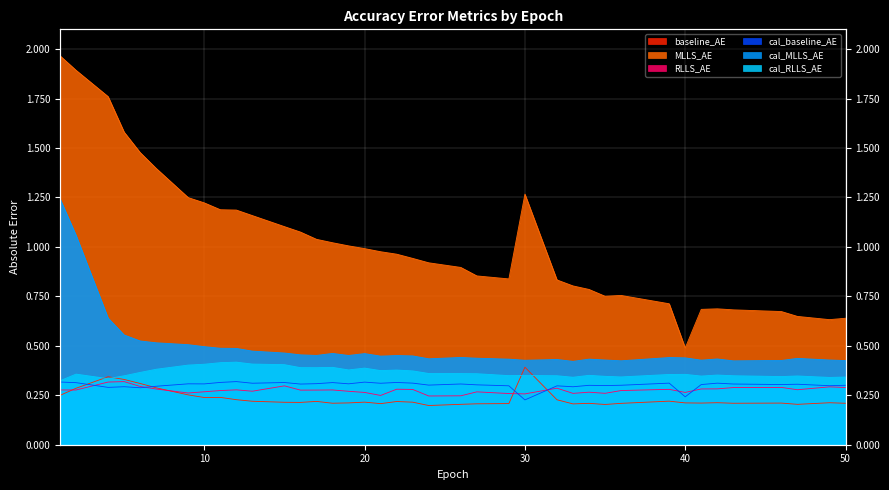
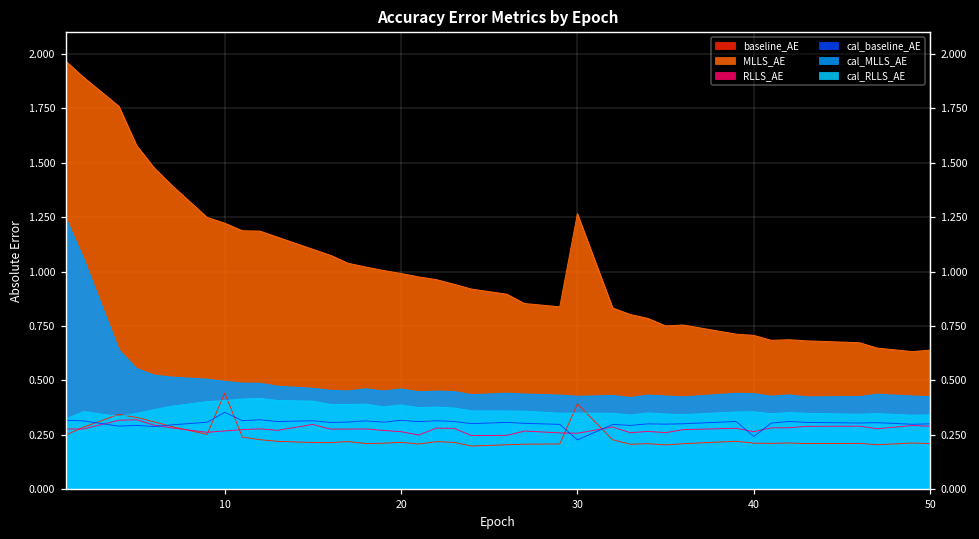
  {
    "baseline_AE": {
-     "10": 0.24,
+     "10": 0.44,
      "20": 0.22,
      "30": 0.39,
      "40": 0.21,
      "50": 0.21
    },
    "MLLS_AE": {
      "10": 1.22,
      "20": 0.99,
      "30": 1.27,
-     "40": 0.49,
+     "40": 0.71,
      "50": 0.64
    },
    "RLLS_AE": {
      "10": 0.27,
      "20": 0.26,
      "30": 0.26,
      "40": 0.26
    },
    "cal_baseline_AE": {
-     "10": 0.31,
+     "10": 0.35,
      "20": 0.32,
      "30": 0.23,
      "40": 0.24
    }
  }
